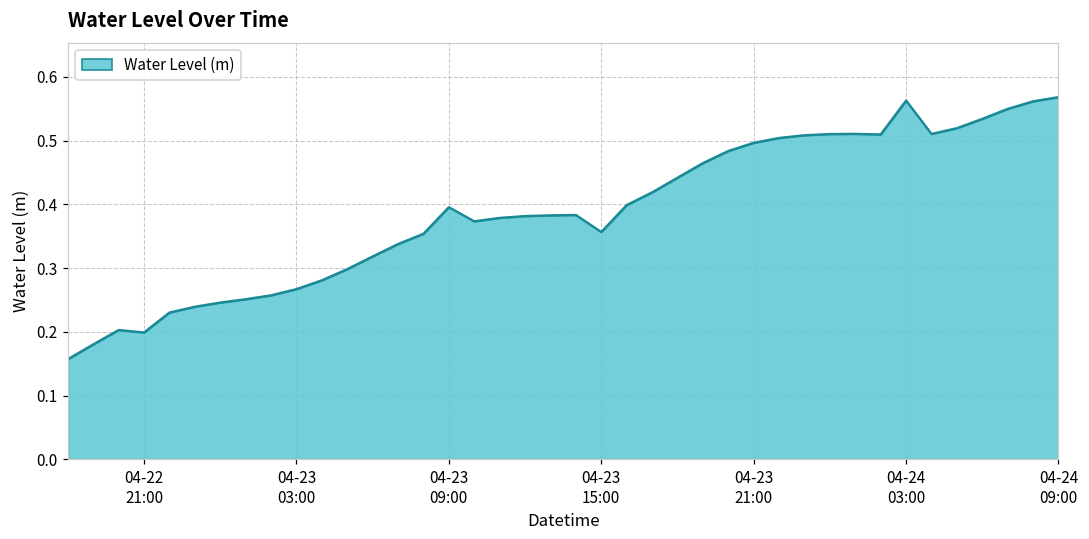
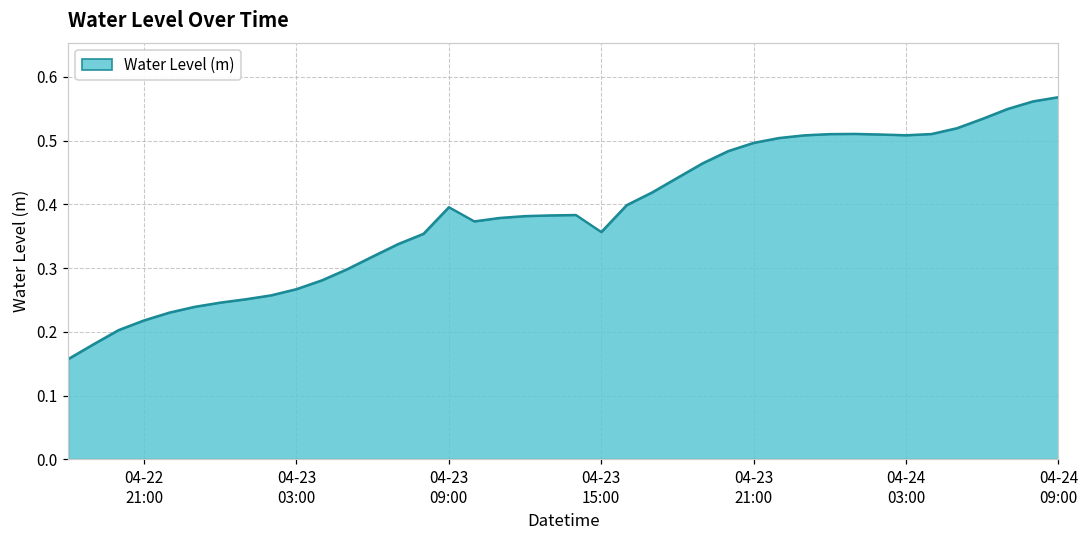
  {
-   "04-22 21:00": 0.20,
+   "04-22 21:00": 0.22,
    "04-23 03:00": 0.27,
    "04-23 09:00": 0.40,
    "04-23 15:00": 0.36,
    "04-23 21:00": 0.50,
-   "04-24 03:00": 0.56,
+   "04-24 03:00": 0.51,
    "04-24 09:00": 0.57
  }
